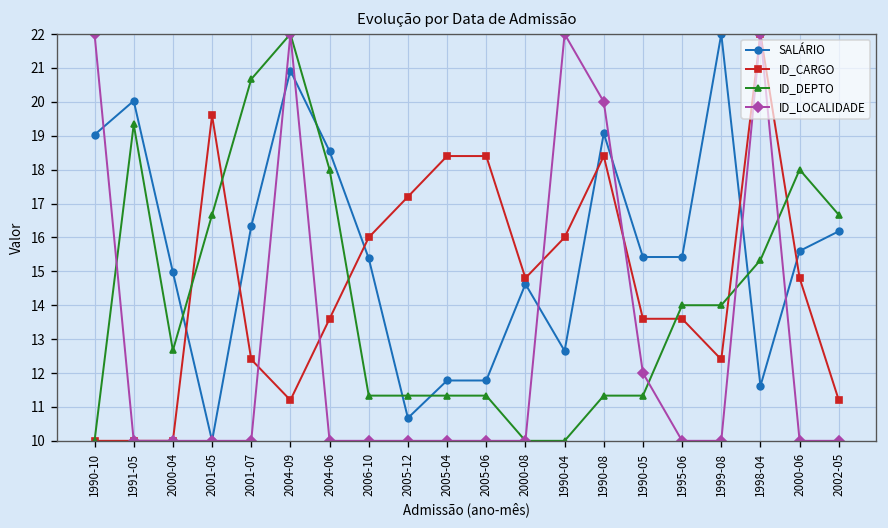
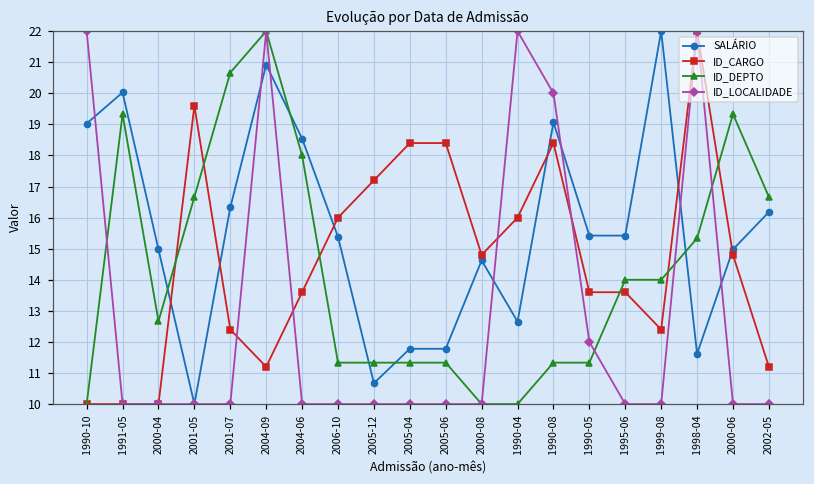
  {
    "SALÁRIO": {
      "1990-10": 19.0,
      "1991-05": 20.0,
      "2000-04": 15.0,
      "2001-07": 16.3,
      "2004-09": 20.9,
      "2004-06": 18.5,
      "2006-10": 15.4,
      "2005-12": 10.7,
      "2005-04": 11.8,
      "2005-06": 11.8,
      "2000-08": 14.6,
      "1990-04": 12.7,
      "1990-08": 19.1,
      "1990-05": 15.4,
      "1995-06": 15.4,
      "1999-08": 22.0,
      "1998-04": 11.6,
-     "2000-06": 15.6,
+     "2000-06": 15.0,
      "2002-05": 16.2
    },
    "ID_CARGO": {
      "2001-05": 19.6,
      "2001-07": 12.4,
      "2004-09": 11.2,
      "2004-06": 13.6,
      "2006-10": 16.0,
      "2005-12": 17.2,
      "2005-04": 18.4,
      "2005-06": 18.4,
      "2000-08": 14.8,
      "1990-04": 16.0,
      "1990-08": 18.4,
      "1990-05": 13.6,
      "1995-06": 13.6,
      "1999-08": 12.4,
      "2000-06": 14.8,
      "2002-05": 11.2
    },
    "ID_DEPTO": {
      "1991-05": 19.3,
      "2000-04": 12.7,
      "2001-05": 16.7,
      "2001-07": 20.7,
      "2004-06": 18.0,
      "2006-10": 11.3,
      "2005-12": 11.3,
      "2005-04": 11.3,
      "2005-06": 11.3,
      "1990-04": 10.0,
      "1990-08": 11.3,
      "1990-05": 11.3,
      "1995-06": 14.0,
      "1999-08": 14.0,
      "1998-04": 15.3,
-     "2000-06": 18.0,
+     "2000-06": 19.3,
      "2002-05": 16.7
    },
    "ID_LOCALIDADE": {
      "1990-10": 22.0,
      "2001-07": 10.0,
      "2004-06": 10.0,
      "2006-10": 10.0,
      "2005-12": 10.0,
      "2005-04": 10.0,
      "2005-06": 10.0,
      "1990-04": 22.0,
      "1990-08": 20.0,
      "1990-05": 12.0,
      "1995-06": 10.0,
      "1999-08": 10.0,
      "2000-06": 10.0,
      "2002-05": 10.0
    }
  }
